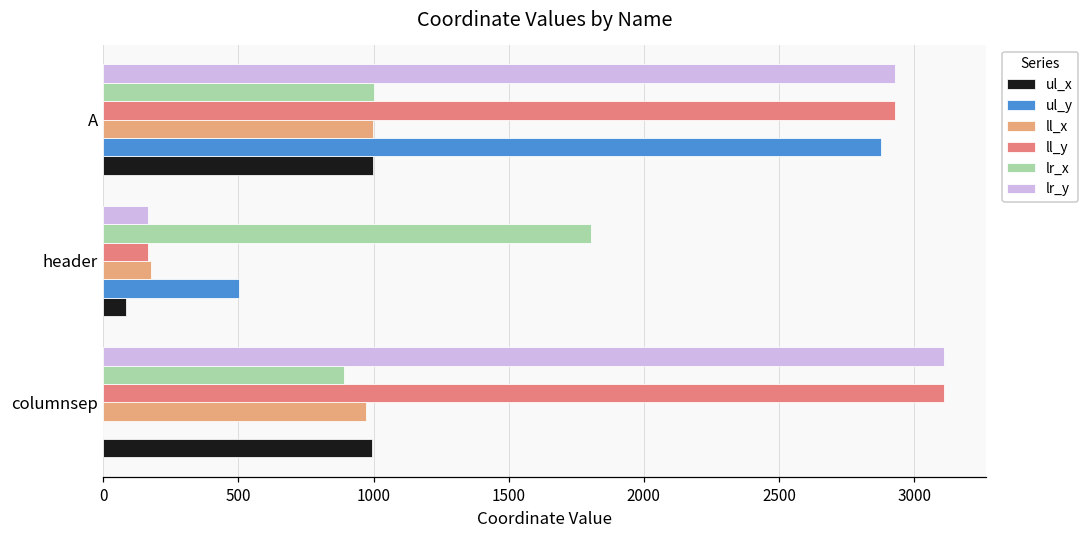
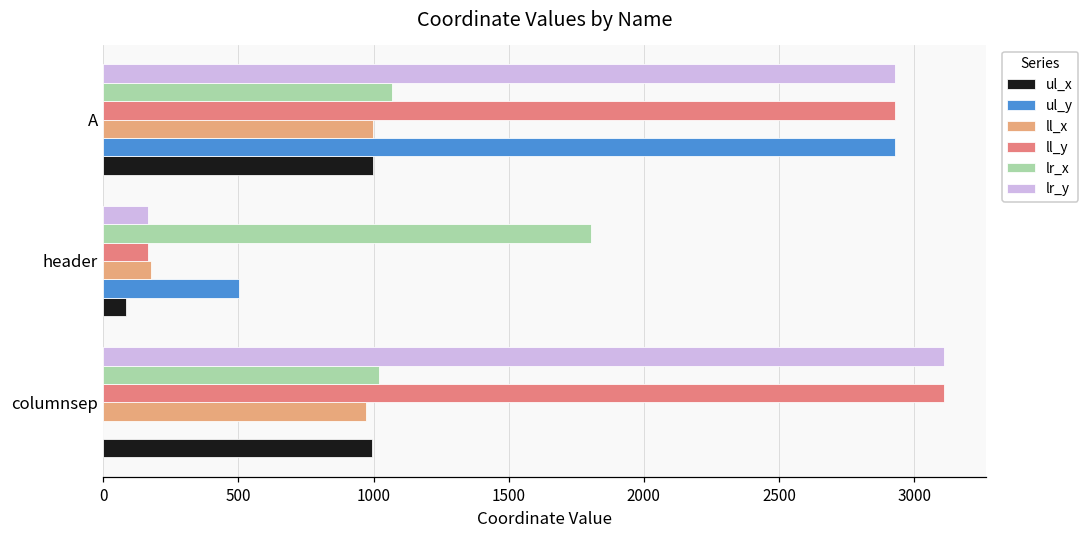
  {
    "ul_x": {
      "A": 1000,
      "header": 90,
      "columnsep": 990
    },
    "ul_y": {
-     "A": 2880,
+     "A": 2930,
      "header": 500,
      "columnsep": 0
    },
    "lr_x": {
-     "A": 1000,
+     "A": 1070,
      "header": 1800,
-     "columnsep": 890
+     "columnsep": 1020
    },
    "lr_y": {
      "A": 2930,
      "header": 160,
      "columnsep": 3110
    }
  }
